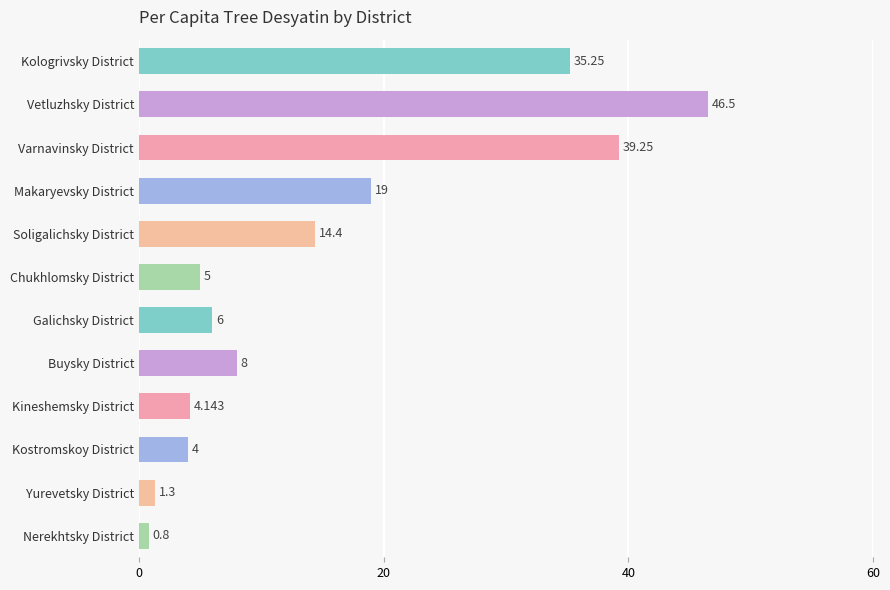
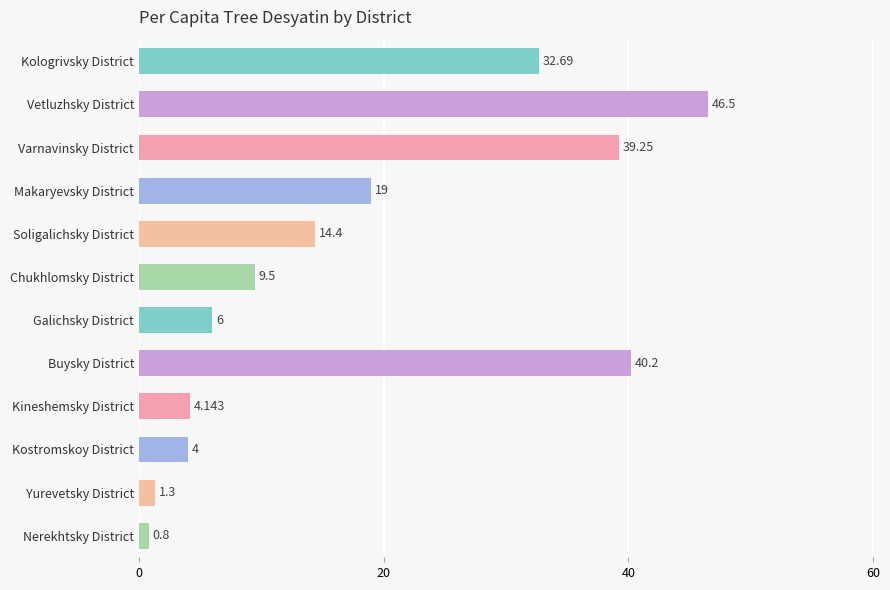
  {
-   "Kologrivsky District": 35.25,
+   "Kologrivsky District": 32.69,
    "Vetluzhsky District": 46.5,
    "Varnavinsky District": 39.25,
    "Makaryevsky District": 19,
    "Soligalichsky District": 14.4,
-   "Chukhlomsky District": 5,
+   "Chukhlomsky District": 9.5,
    "Galichsky District": 6,
-   "Buysky District": 8,
+   "Buysky District": 40.2,
    "Kineshemsky District": 4.143,
    "Kostromskoy District": 4,
    "Yurevetsky District": 1.3,
    "Nerekhtsky District": 0.8
  }
